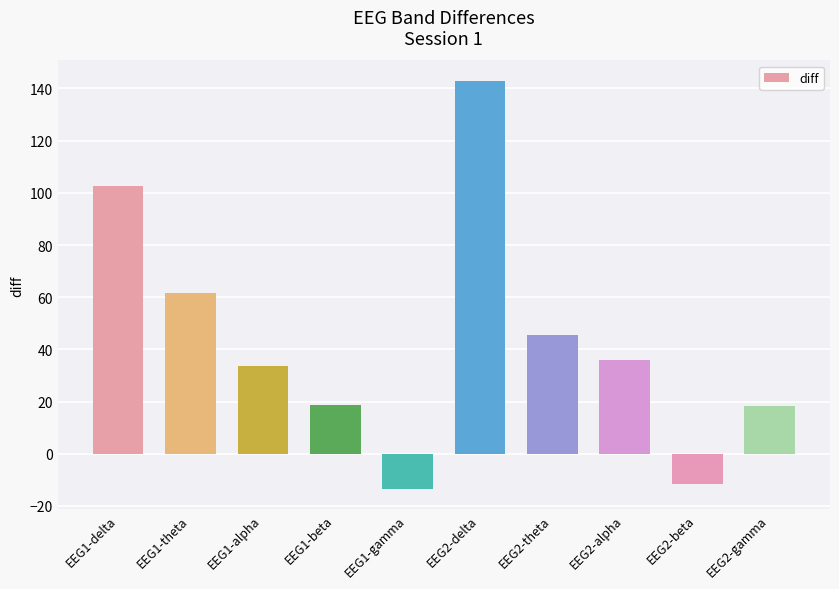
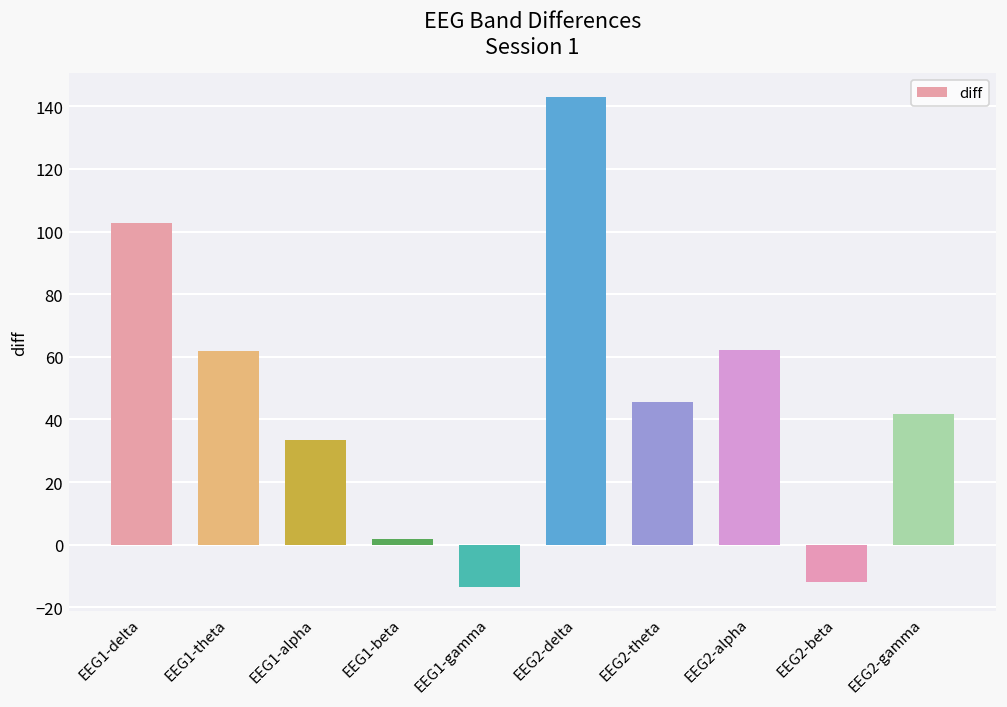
  {
    "EEG1-delta": 103,
    "EEG1-theta": 62,
    "EEG1-alpha": 34,
-   "EEG1-beta": 19,
+   "EEG1-beta": 2,
    "EEG1-gamma": -13,
    "EEG2-delta": 143,
    "EEG2-theta": 45,
-   "EEG2-alpha": 36,
+   "EEG2-alpha": 62,
    "EEG2-beta": -12,
-   "EEG2-gamma": 18
+   "EEG2-gamma": 42
  }
